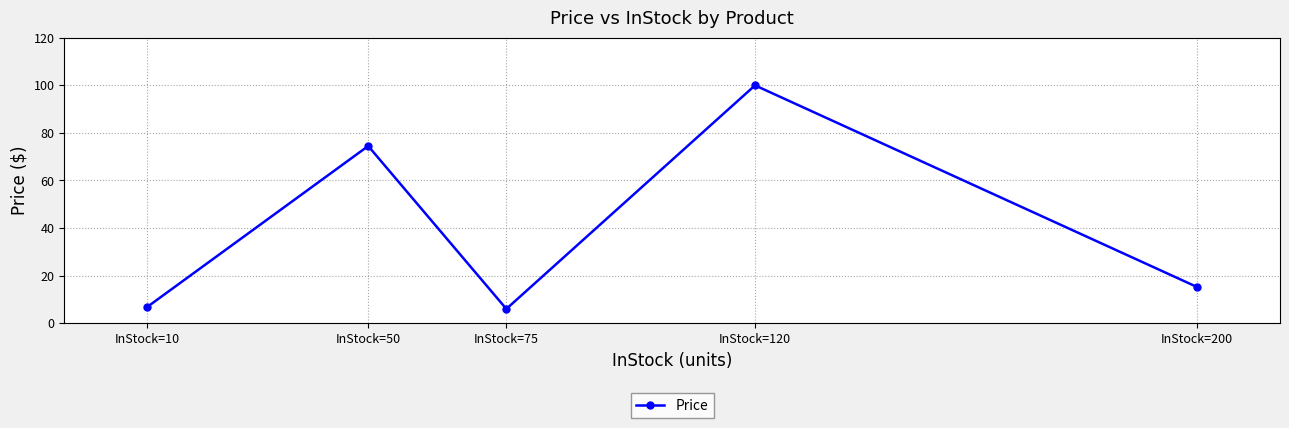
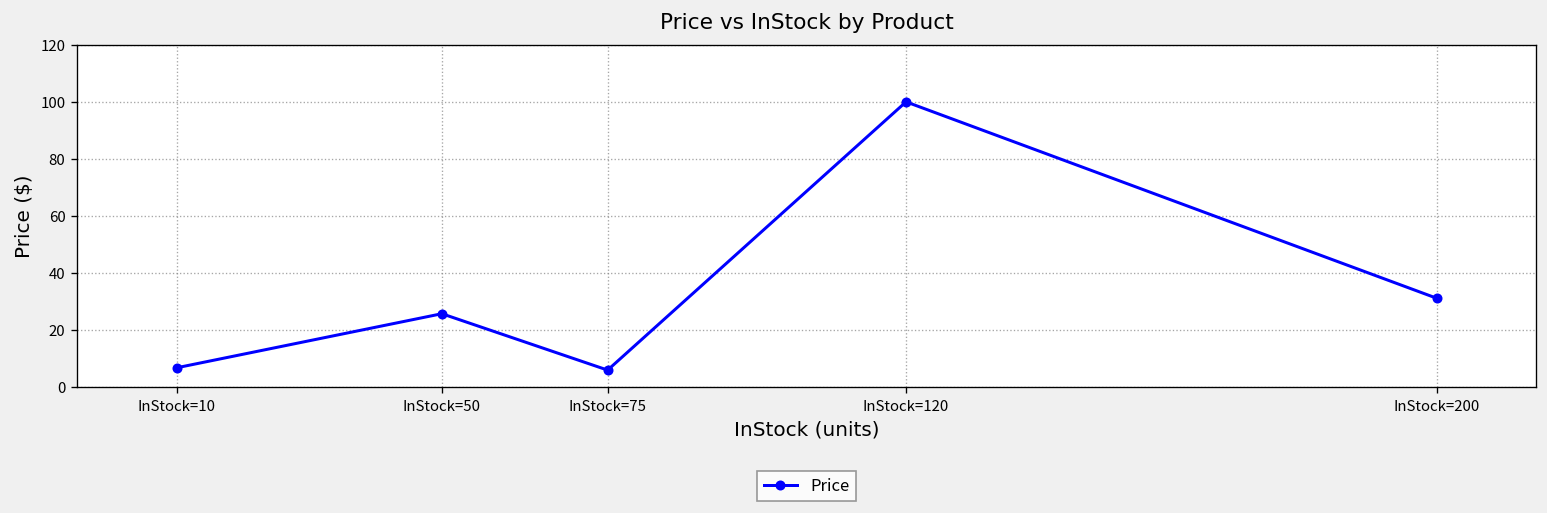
  {
    "InStock=10": 7,
-   "InStock=50": 75,
+   "InStock=50": 26,
    "InStock=75": 6,
    "InStock=120": 100,
-   "InStock=200": 15
+   "InStock=200": 31
  }
